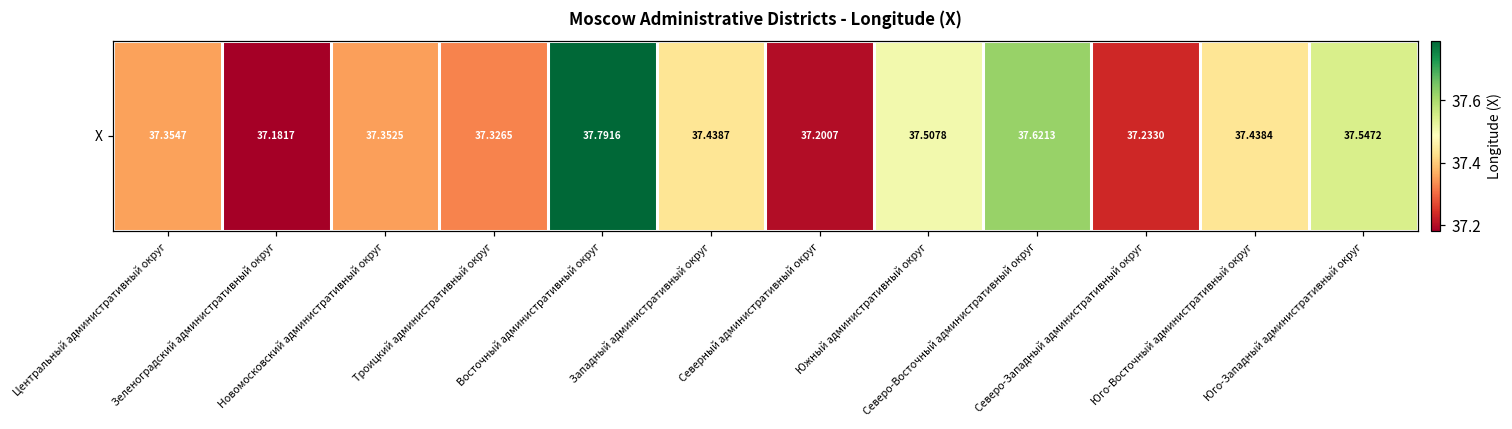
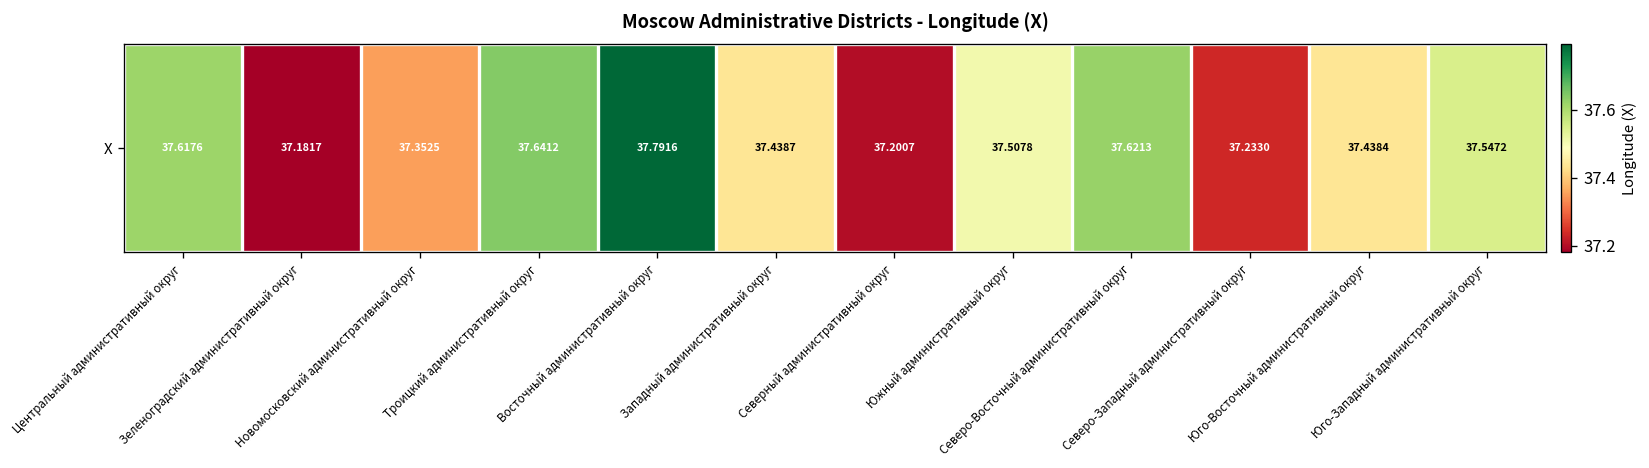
  {
    "X": {
-     "Центральный административный округ": 37.3547,
+     "Центральный административный округ": 37.6176,
      "Зеленоградский административный округ": 37.1817,
      "Новомосковский административный округ": 37.3525,
-     "Троицкий административный округ": 37.3265,
+     "Троицкий административный округ": 37.6412,
      "Восточный административный округ": 37.7916,
      "Западный административный округ": 37.4387,
      "Северный административный округ": 37.2007,
      "Южный административный округ": 37.5078,
      "Северо-Восточный административный округ": 37.6213,
      "Северо-Западный административный округ": 37.2330,
      "Юго-Восточный административный округ": 37.4384,
      "Юго-Западный административный округ": 37.5472
    }
  }
